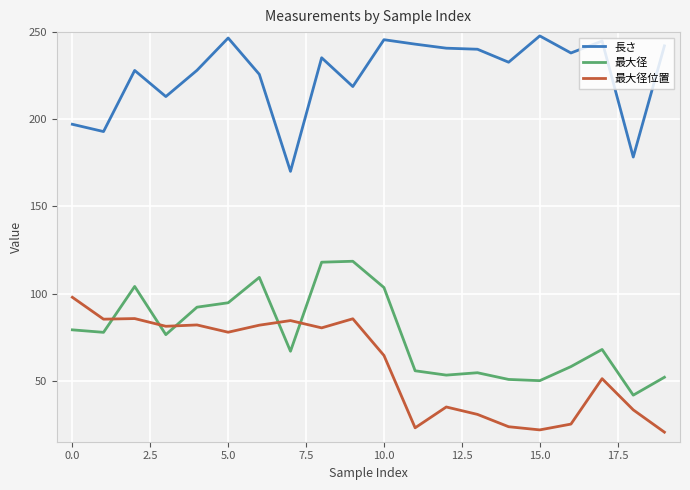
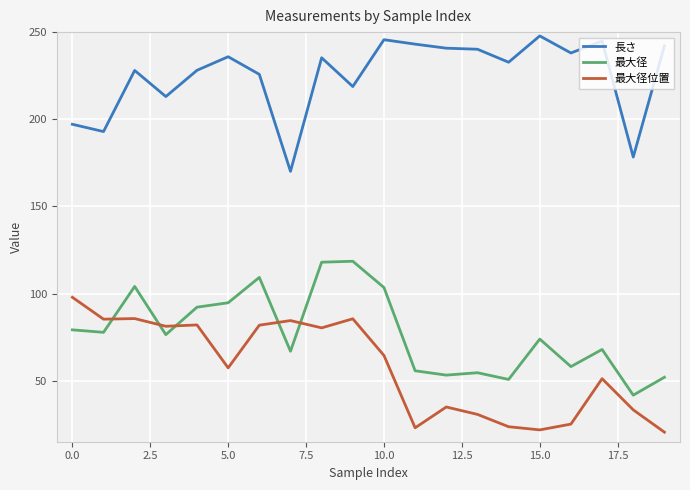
  {
    "長さ": {
      "0.0": 197,
-     "5.0": 247,
+     "5.0": 236,
      "10.0": 246,
      "15.0": 248
    },
    "最大径": {
      "0.0": 79,
      "5.0": 95,
      "10.0": 103,
-     "15.0": 50
+     "15.0": 74
    },
    "最大径位置": {
      "0.0": 98,
-     "5.0": 78,
+     "5.0": 57,
      "10.0": 64,
      "15.0": 22
    }
  }
